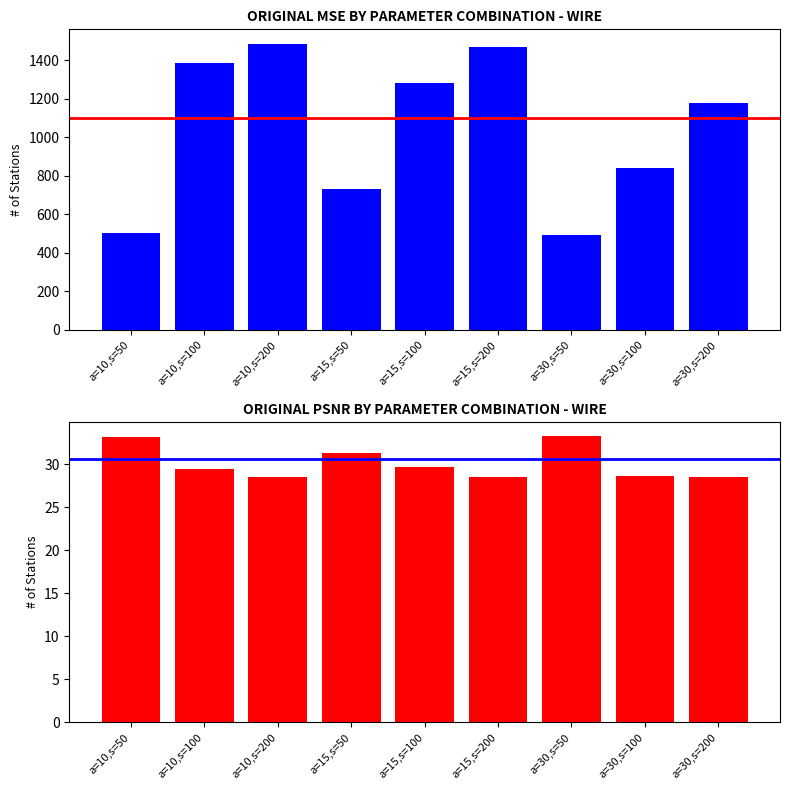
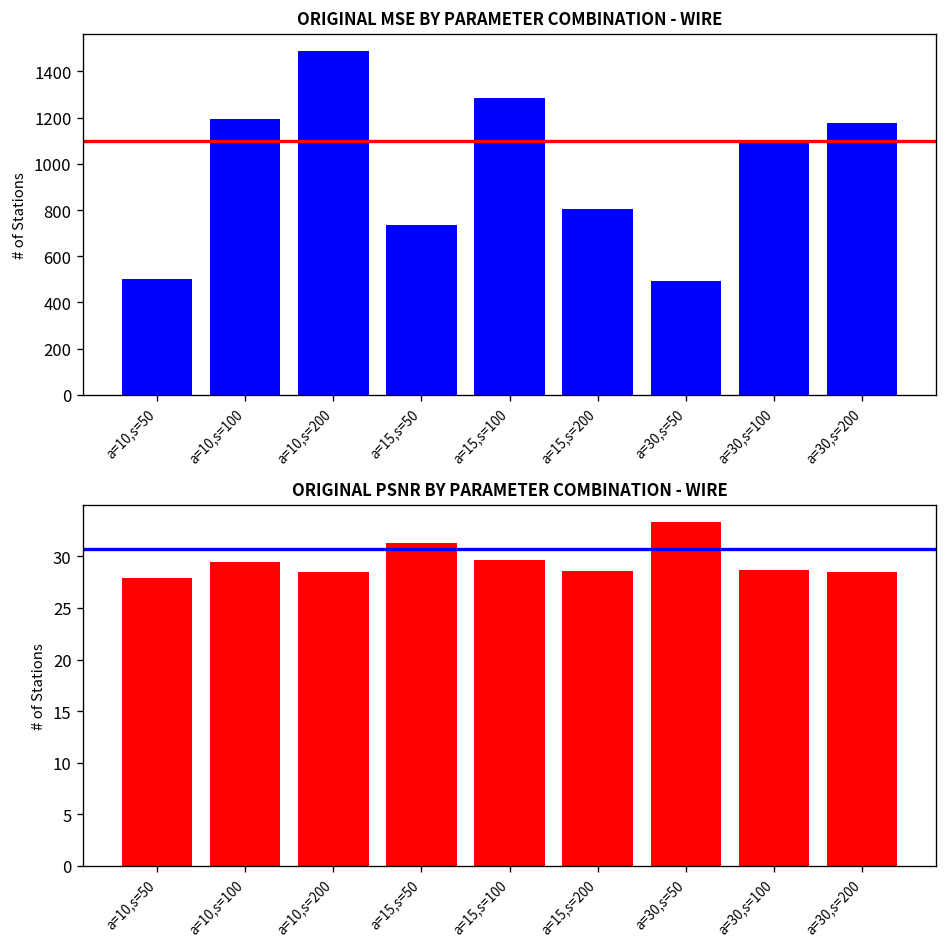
  {
    "ORIGINAL MSE BY PARAMETER COMBINATION - WIRE": {
      "a=10,s=50": 500,
-     "a=10,s=100": 1390,
+     "a=10,s=100": 1200,
      "a=10,s=200": 1490,
      "a=15,s=50": 730,
      "a=15,s=100": 1280,
-     "a=15,s=200": 1470,
+     "a=15,s=200": 810,
      "a=30,s=50": 490,
-     "a=30,s=100": 840,
+     "a=30,s=100": 1090,
      "a=30,s=200": 1180
    },
    "ORIGINAL PSNR BY PARAMETER COMBINATION - WIRE": {
-     "a=10,s=50": 33,
+     "a=10,s=50": 28,
      "a=10,s=100": 29,
      "a=10,s=200": 29,
      "a=15,s=50": 31,
      "a=15,s=100": 30,
      "a=15,s=200": 29,
      "a=30,s=50": 33,
      "a=30,s=100": 29,
      "a=30,s=200": 29
    }
  }
